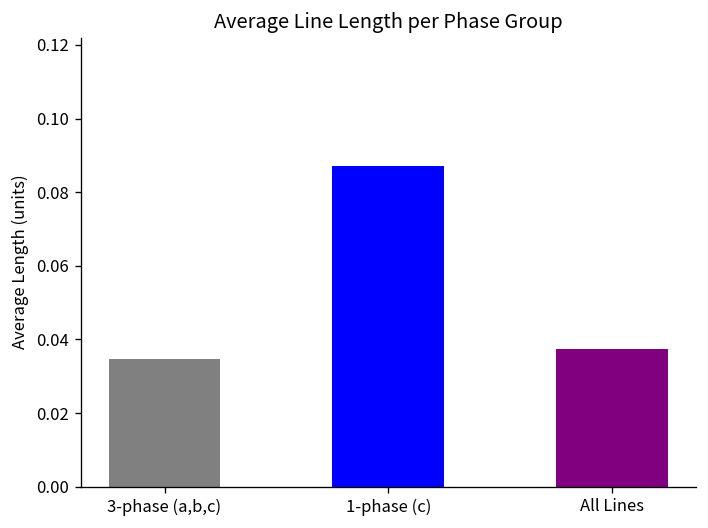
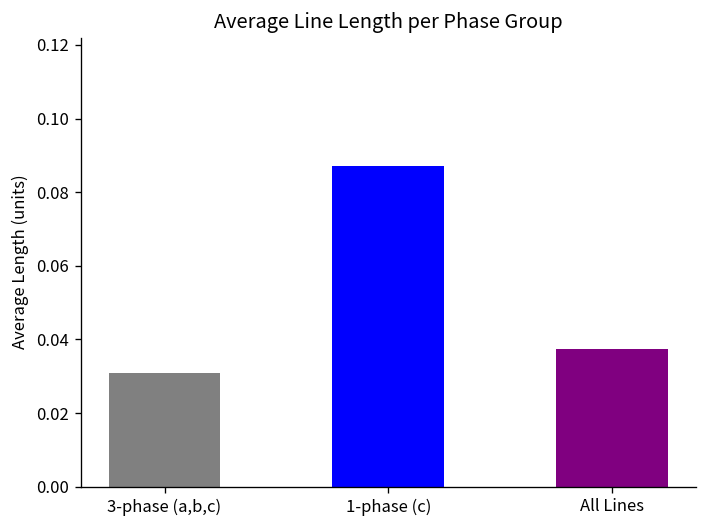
  {
-   "3-phase (a,b,c)": 0.035,
+   "3-phase (a,b,c)": 0.031,
    "1-phase (c)": 0.087,
    "All Lines": 0.037
  }
